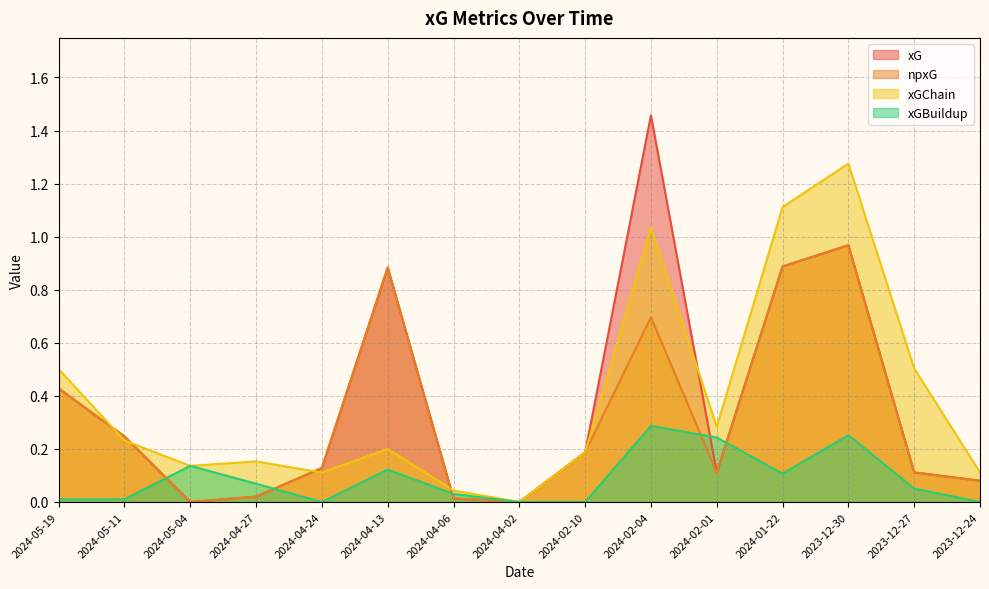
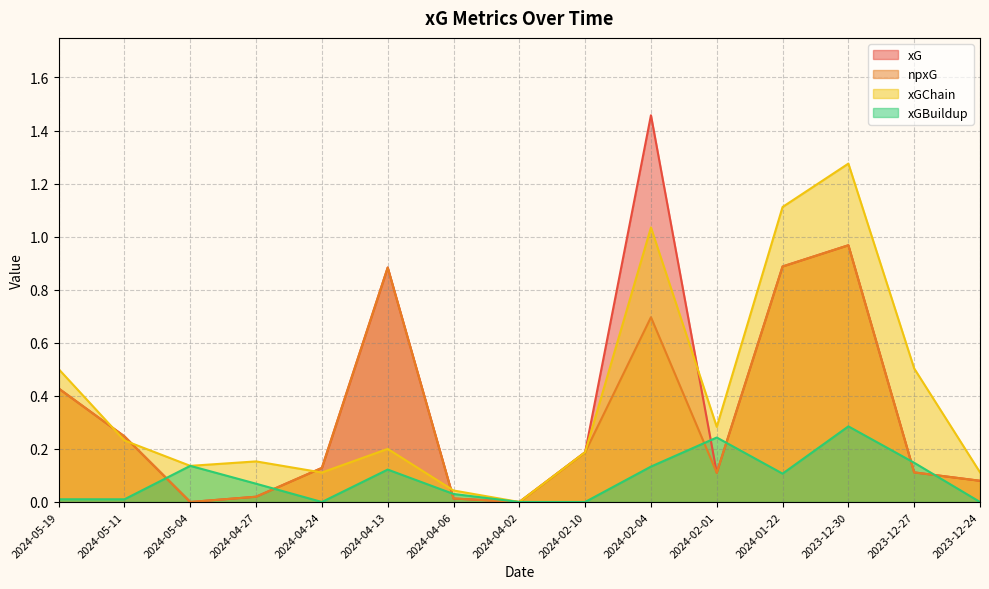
  {
    "xGBuildup": {
      "2024-05-19": 0.01,
      "2024-05-11": 0.01,
      "2024-04-27": 0.07,
      "2024-04-24": 0.00,
      "2024-04-13": 0.12,
      "2024-04-06": 0.03,
      "2024-02-10": 0.00,
-     "2024-02-04": 0.29,
+     "2024-02-04": 0.13,
      "2024-02-01": 0.24,
      "2024-01-22": 0.11,
-     "2023-12-30": 0.25,
-     "2023-12-27": 0.05,
+     "2023-12-30": 0.29,
+     "2023-12-27": 0.15,
      "2023-12-24": 0.00
    }
  }
